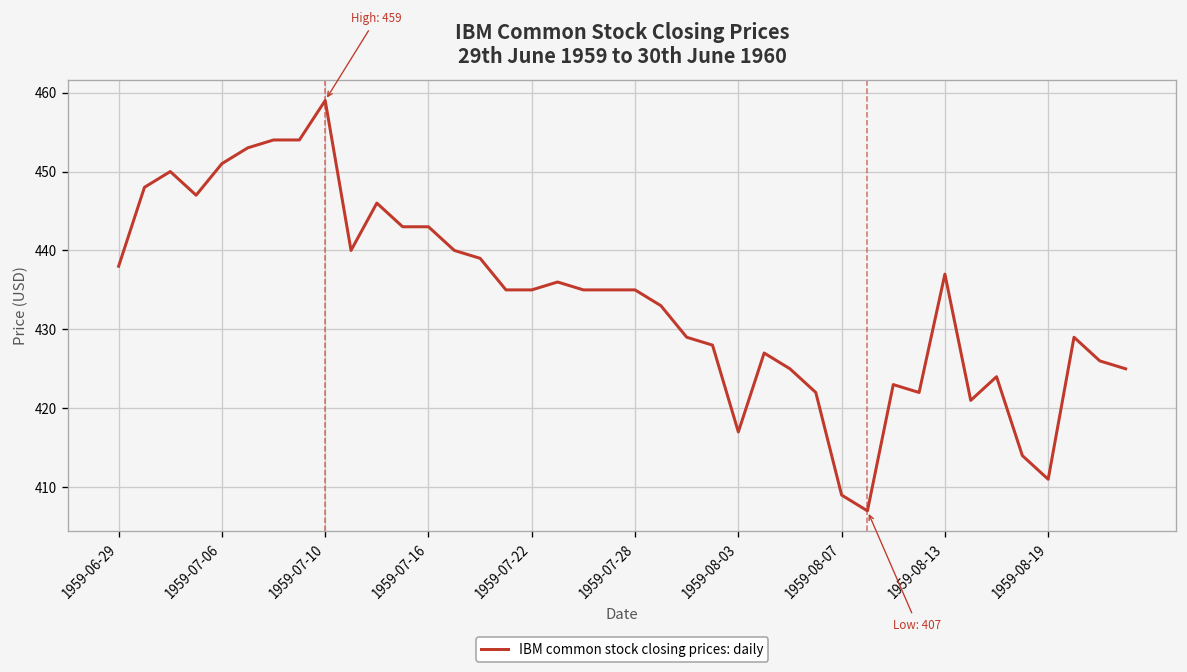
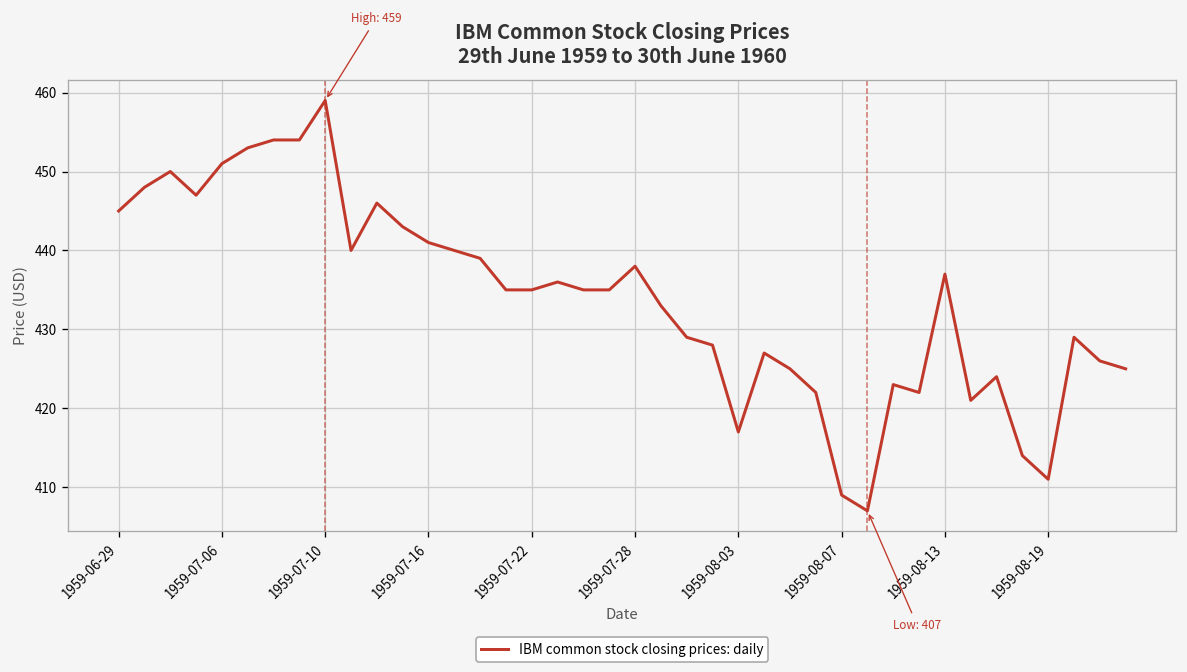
  {
-   "1959-06-29": 438,
+   "1959-06-29": 445,
    "1959-07-06": 451,
-   "1959-07-16": 443,
+   "1959-07-16": 441,
    "1959-07-22": 435,
-   "1959-07-28": 435,
+   "1959-07-28": 438,
    "1959-08-03": 417,
    "1959-08-07": 409,
    "1959-08-13": 437,
    "1959-08-19": 411
  }
